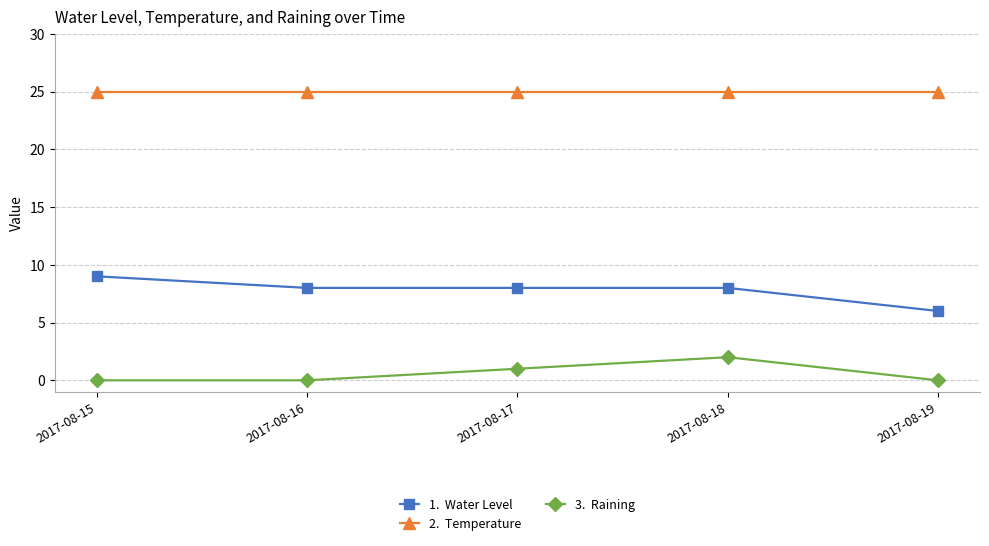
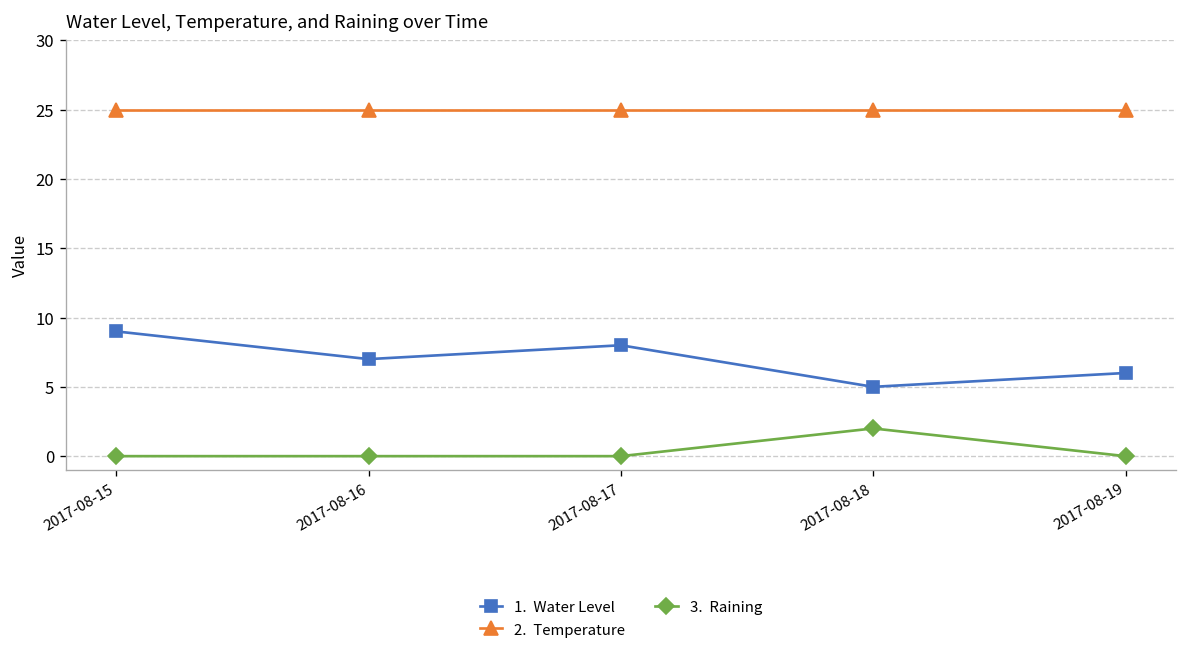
  {
    "1. Water Level": {
      "2017-08-15": 9,
-     "2017-08-16": 8,
+     "2017-08-16": 7,
      "2017-08-17": 8,
-     "2017-08-18": 8,
+     "2017-08-18": 5,
      "2017-08-19": 6
    },
    "2. Temperature": {
      "2017-08-15": 25,
      "2017-08-16": 25,
      "2017-08-17": 25,
      "2017-08-18": 25,
      "2017-08-19": 25
    },
    "3. Raining": {
      "2017-08-15": 0,
      "2017-08-16": 0,
-     "2017-08-17": 1,
+     "2017-08-17": 0,
      "2017-08-18": 2,
      "2017-08-19": 0
    }
  }
